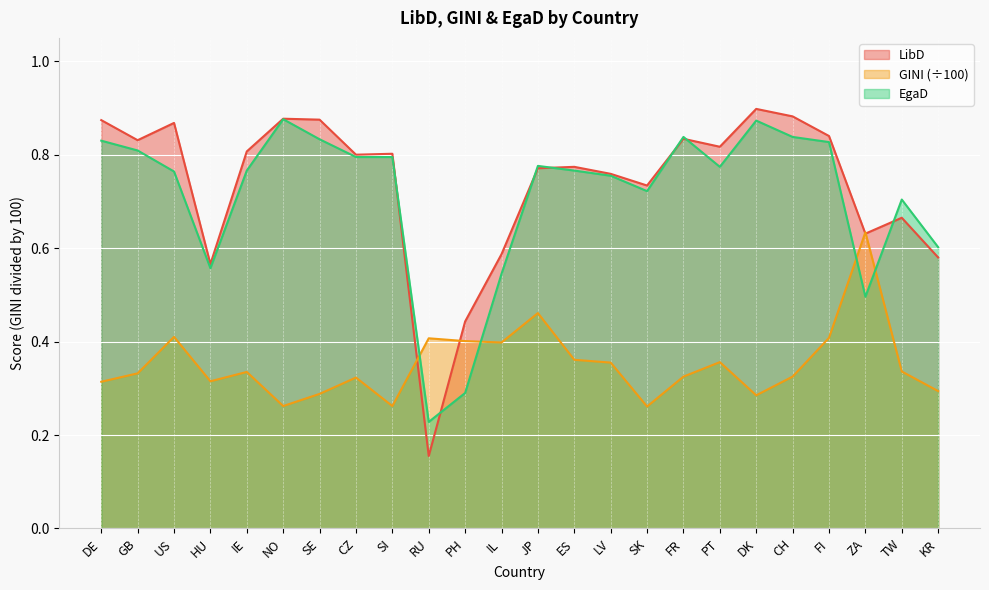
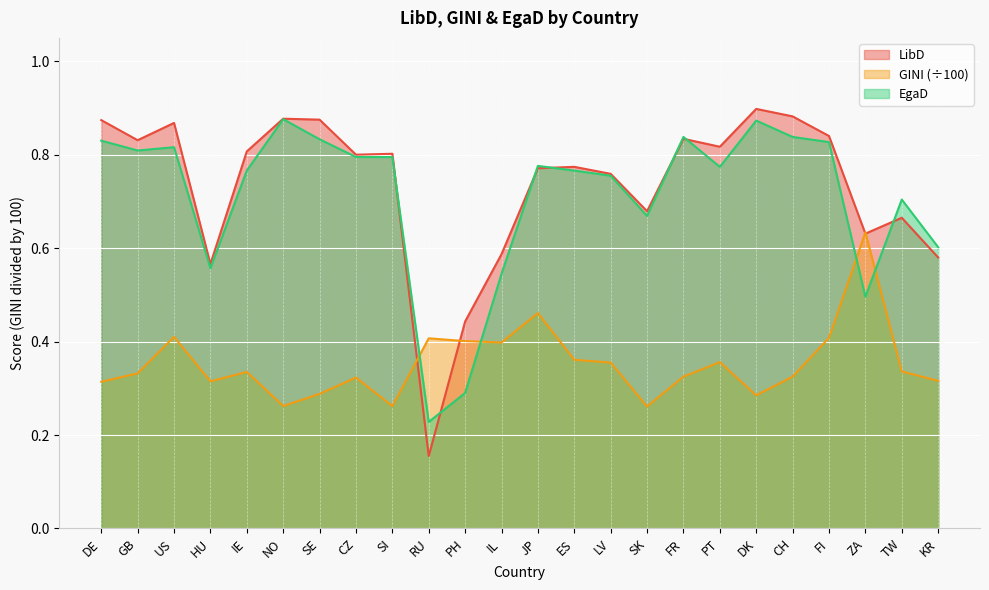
  {
    "LibD": {
      "DE": 0.87,
      "GB": 0.83,
      "US": 0.87,
      "HU": 0.57,
      "IE": 0.81,
      "SE": 0.88,
      "SI": 0.80,
      "RU": 0.16,
      "PH": 0.44,
      "IL": 0.59,
      "ES": 0.77,
-     "SK": 0.73,
+     "SK": 0.68,
      "PT": 0.82,
      "DK": 0.90,
      "CH": 0.88,
      "FI": 0.84,
      "TW": 0.67,
      "KR": 0.58
    },
    "GINI (÷100)": {
      "DE": 0.31,
      "GB": 0.33,
      "US": 0.41,
      "HU": 0.32,
      "IE": 0.34,
      "NO": 0.26,
      "SE": 0.29,
      "CZ": 0.32,
      "SI": 0.26,
      "RU": 0.41,
      "PH": 0.40,
      "IL": 0.40,
      "JP": 0.46,
      "ES": 0.36,
      "LV": 0.36,
      "SK": 0.26,
      "FR": 0.33,
      "PT": 0.36,
      "DK": 0.29,
      "CH": 0.33,
      "FI": 0.41,
      "TW": 0.34,
-     "KR": 0.29
+     "KR": 0.32
    },
    "EgaD": {
      "DE": 0.83,
      "GB": 0.81,
-     "US": 0.76,
+     "US": 0.82,
      "HU": 0.56,
      "IE": 0.77,
      "SE": 0.83,
      "SI": 0.80,
      "RU": 0.23,
      "PH": 0.29,
      "IL": 0.55,
      "ES": 0.77,
-     "SK": 0.72,
+     "SK": 0.67,
      "PT": 0.77,
      "DK": 0.87,
      "CH": 0.84,
      "FI": 0.83,
      "ZA": 0.50,
      "TW": 0.70,
      "KR": 0.60
    }
  }
